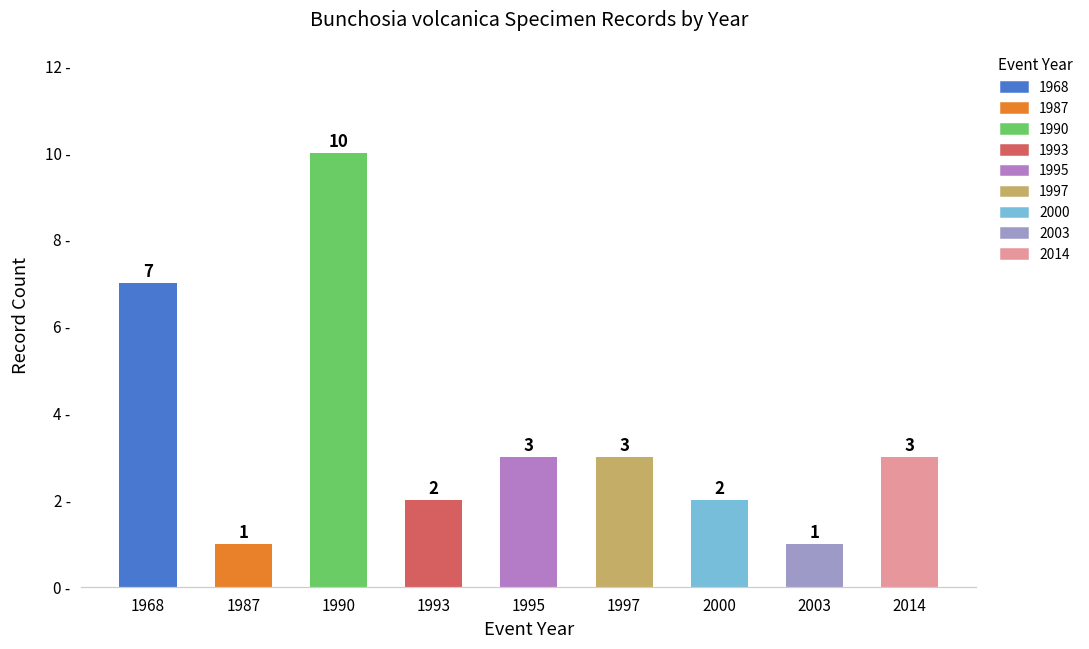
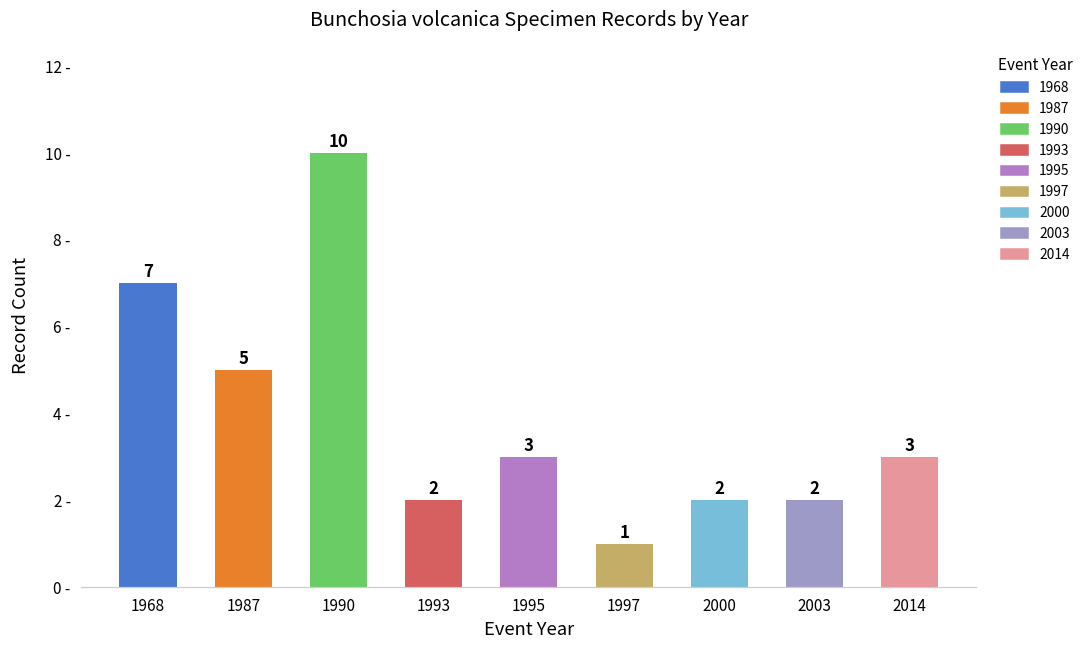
  {
    "1968": 7,
-   "1987": 1,
+   "1987": 5,
    "1990": 10,
    "1993": 2,
    "1995": 3,
-   "1997": 3,
+   "1997": 1,
    "2000": 2,
-   "2003": 1,
+   "2003": 2,
    "2014": 3
  }
